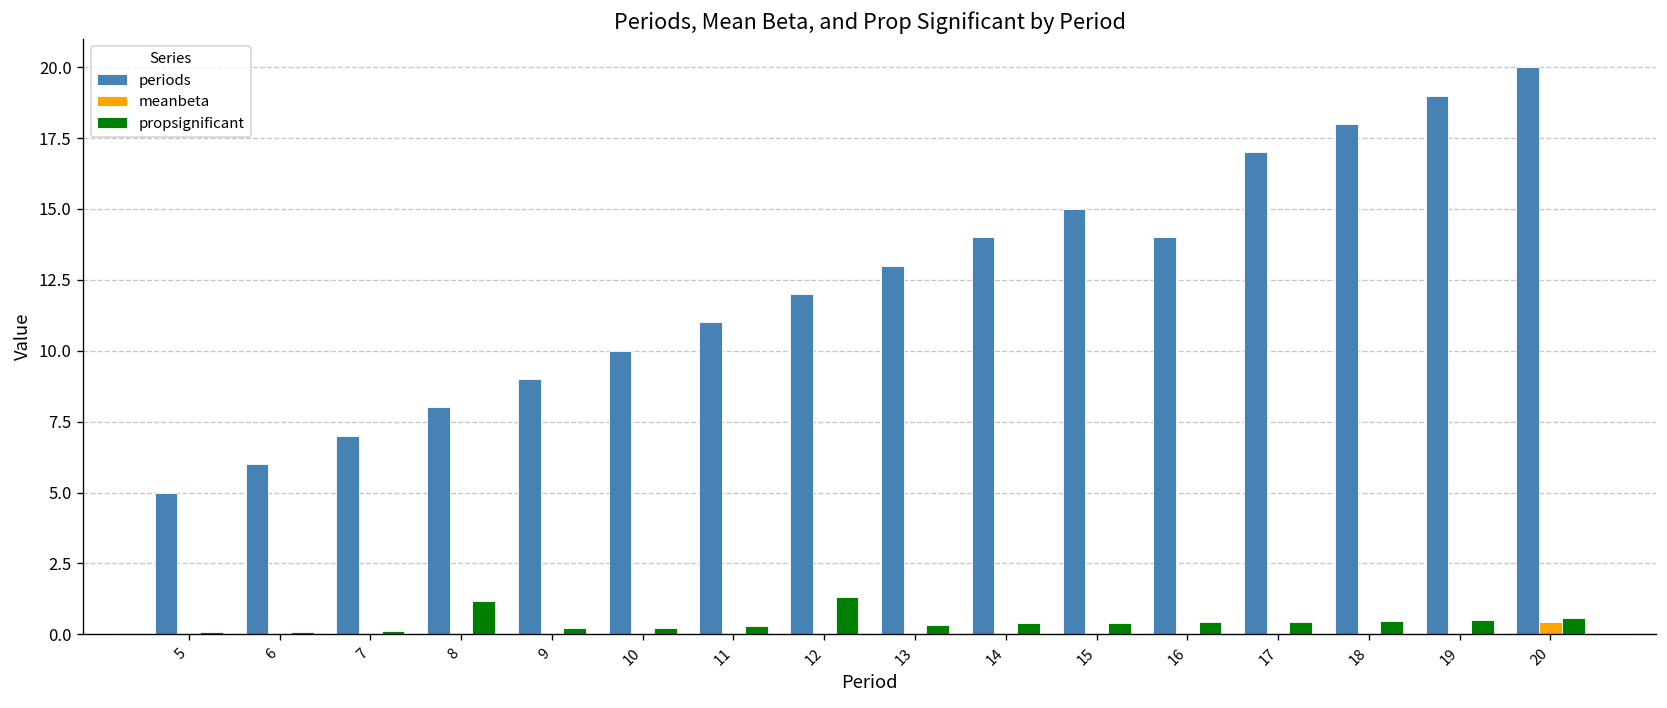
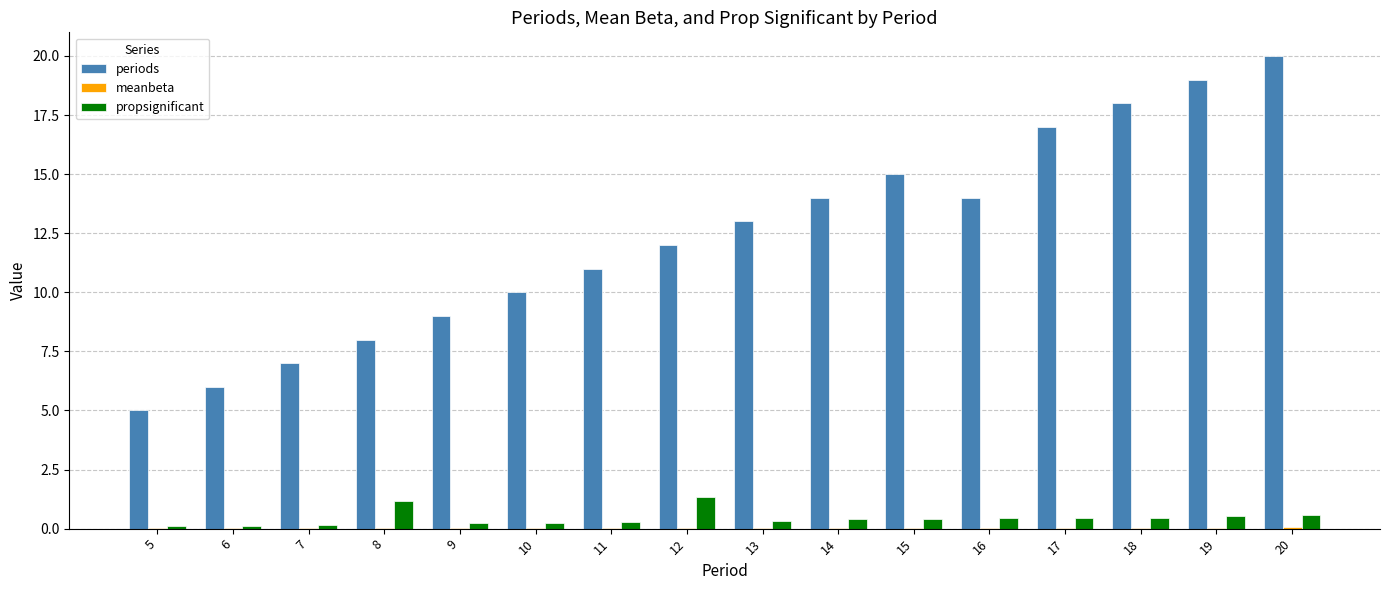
  {
    "periods": {
      "5": 5.0,
      "6": 6.0,
      "7": 7.0,
      "8": 8.0,
      "9": 9.0,
      "10": 10.0,
      "11": 11.0,
      "12": 12.0,
      "13": 13.0,
      "14": 14.0,
      "15": 15.0,
      "16": 14.0,
      "17": 17.0,
      "18": 18.0,
      "19": 19.0,
      "20": 20.0
    },
    "meanbeta": {
-     "20": 0.4
+     "20": 0.0
    },
    "propsignificant": {
      "7": 0.1,
      "8": 1.2,
      "9": 0.2,
      "10": 0.2,
      "11": 0.3,
      "12": 1.3,
      "13": 0.3,
      "14": 0.4,
      "15": 0.4,
      "16": 0.4,
      "17": 0.4,
      "18": 0.5,
      "19": 0.5,
      "20": 0.6
    }
  }
